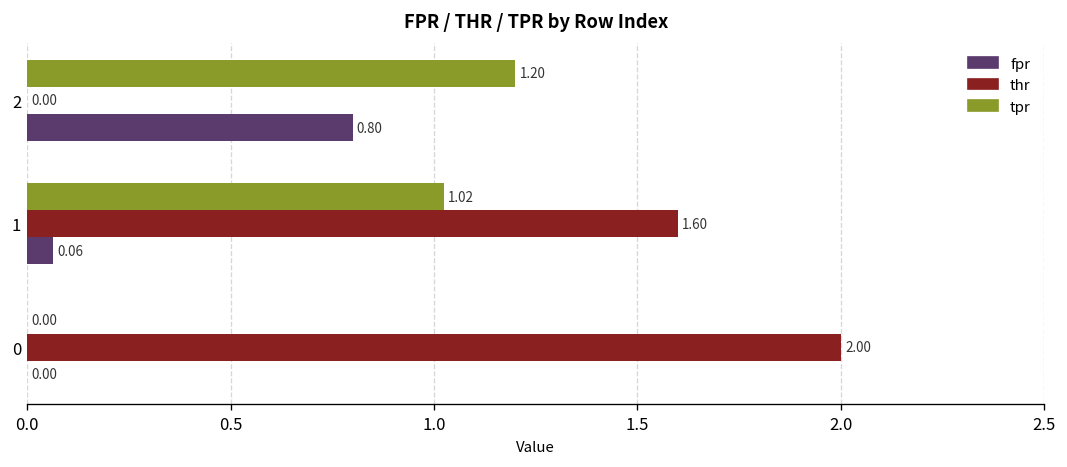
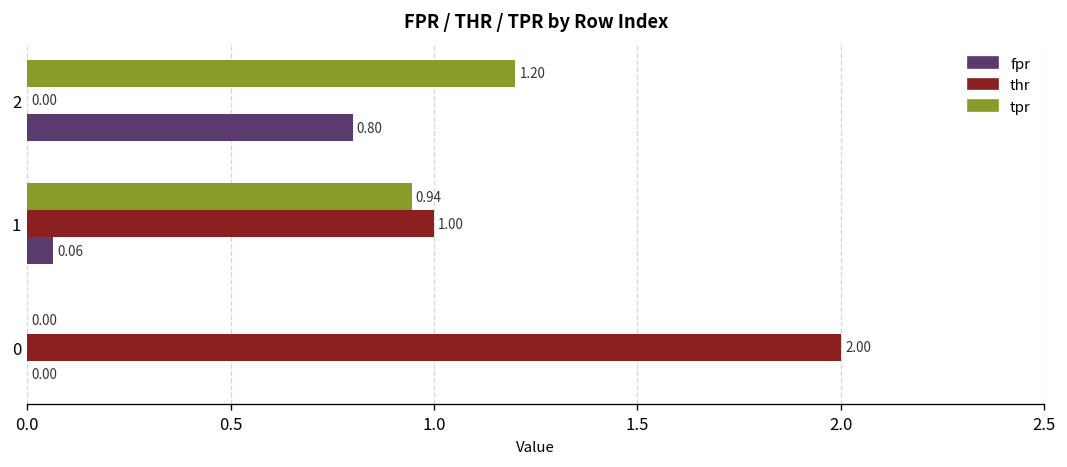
  {
    "fpr": {
      "2": 0.80,
      "1": 0.06,
      "0": 0.00
    },
    "thr": {
      "2": 0.00,
-     "1": 1.60,
+     "1": 1.00,
      "0": 2.00
    },
    "tpr": {
      "2": 1.20,
-     "1": 1.02,
+     "1": 0.94,
      "0": 0.00
    }
  }
